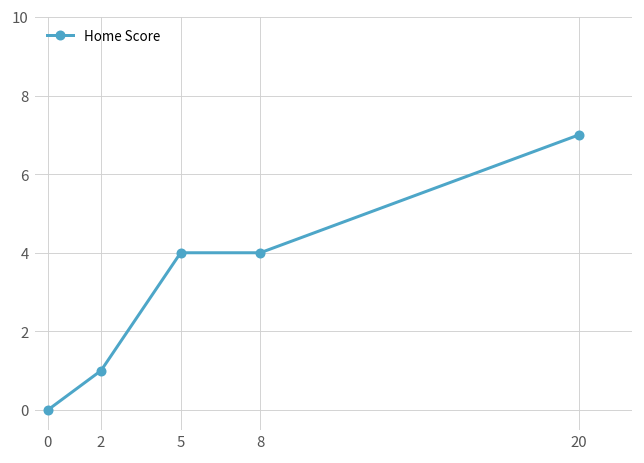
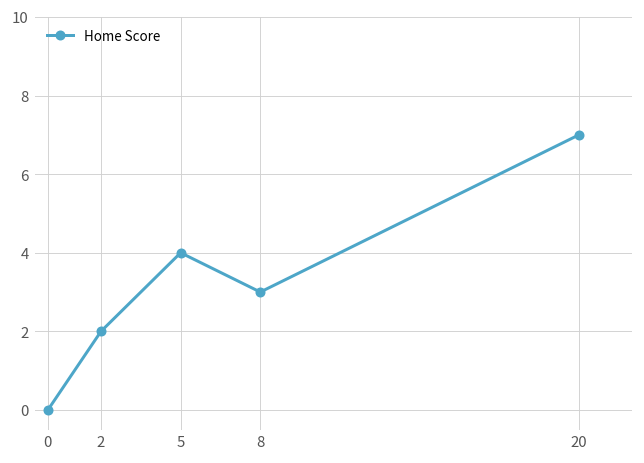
  {
    "0": 0,
-   "2": 1,
+   "2": 2,
    "5": 4,
-   "8": 4,
+   "8": 3,
    "20": 7
  }
